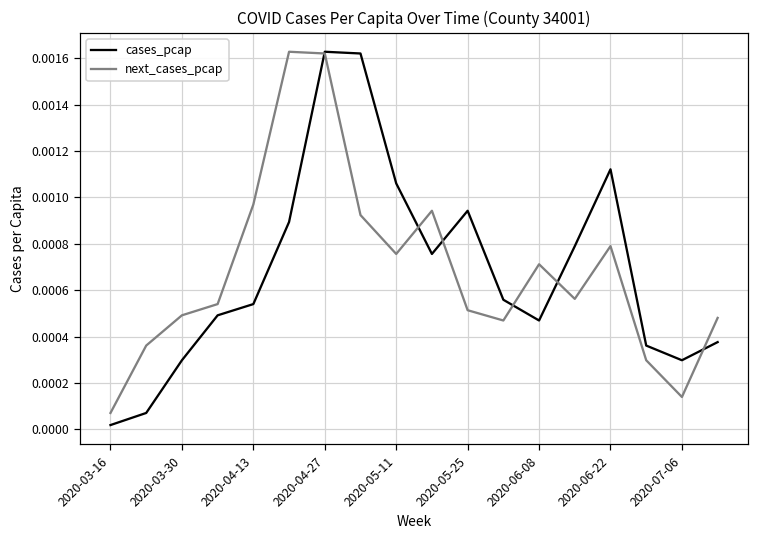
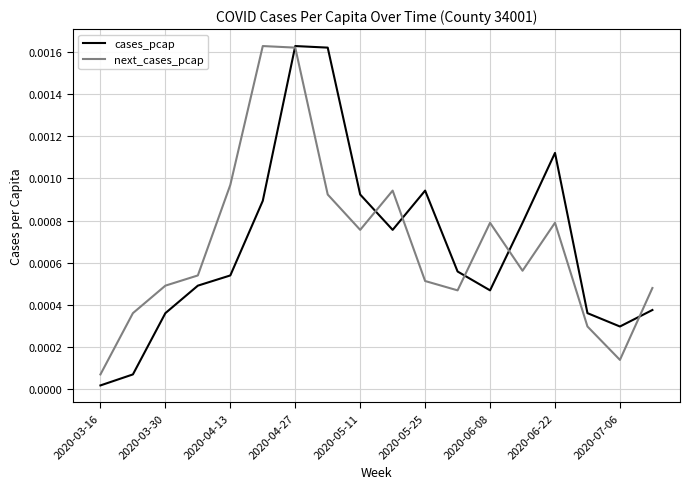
  {
    "cases_pcap": {
      "2020-03-16": 0.00002,
-     "2020-03-30": 0.00030,
+     "2020-03-30": 0.00036,
      "2020-04-13": 0.00054,
-     "2020-05-11": 0.00106,
+     "2020-05-11": 0.00092,
      "2020-05-25": 0.00094,
      "2020-06-08": 0.00047,
      "2020-06-22": 0.00112,
      "2020-07-06": 0.00030
    },
    "next_cases_pcap": {
      "2020-03-16": 0.00007,
      "2020-03-30": 0.00049,
      "2020-04-13": 0.00097,
      "2020-05-11": 0.00076,
      "2020-05-25": 0.00051,
-     "2020-06-08": 0.00071,
+     "2020-06-08": 0.00079,
      "2020-06-22": 0.00079,
      "2020-07-06": 0.00014
    }
  }
